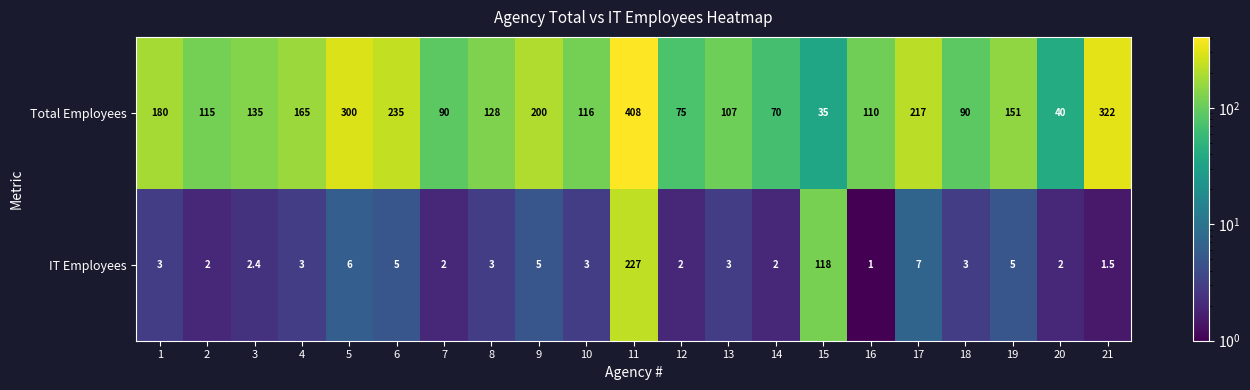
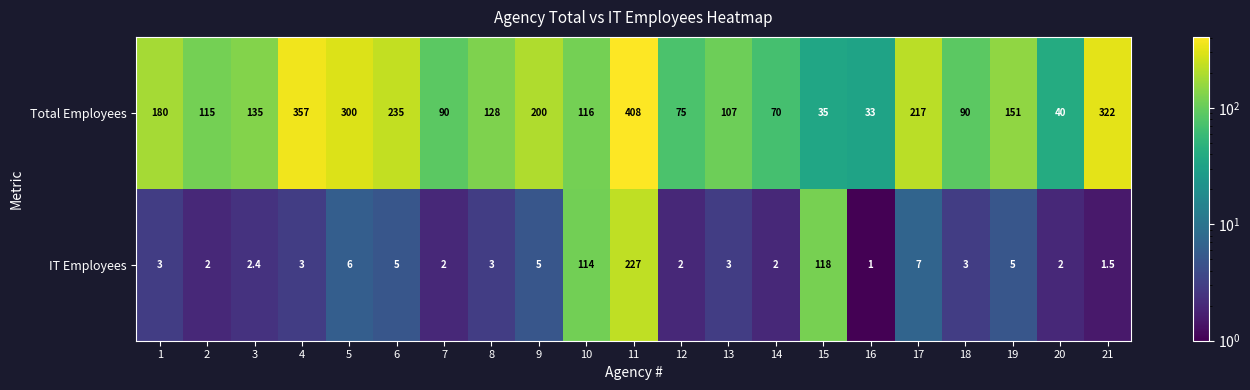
  {
    "Total Employees": {
      "1": 180,
      "2": 115,
      "3": 135,
-     "4": 165,
+     "4": 357,
      "5": 300,
      "6": 235,
      "7": 90,
      "8": 128,
      "9": 200,
      "10": 116,
      "11": 408,
      "12": 75,
      "13": 107,
      "14": 70,
      "15": 35,
-     "16": 110,
+     "16": 33,
      "17": 217,
      "18": 90,
      "19": 151,
      "20": 40,
      "21": 322
    },
    "IT Employees": {
      "1": 3,
      "2": 2,
      "3": 2.4,
      "4": 3,
      "5": 6,
      "6": 5,
      "7": 2,
      "8": 3,
      "9": 5,
-     "10": 3,
+     "10": 114,
      "11": 227,
      "12": 2,
      "13": 3,
      "14": 2,
      "15": 118,
      "16": 1,
      "17": 7,
      "18": 3,
      "19": 5,
      "20": 2,
      "21": 1.5
    }
  }
